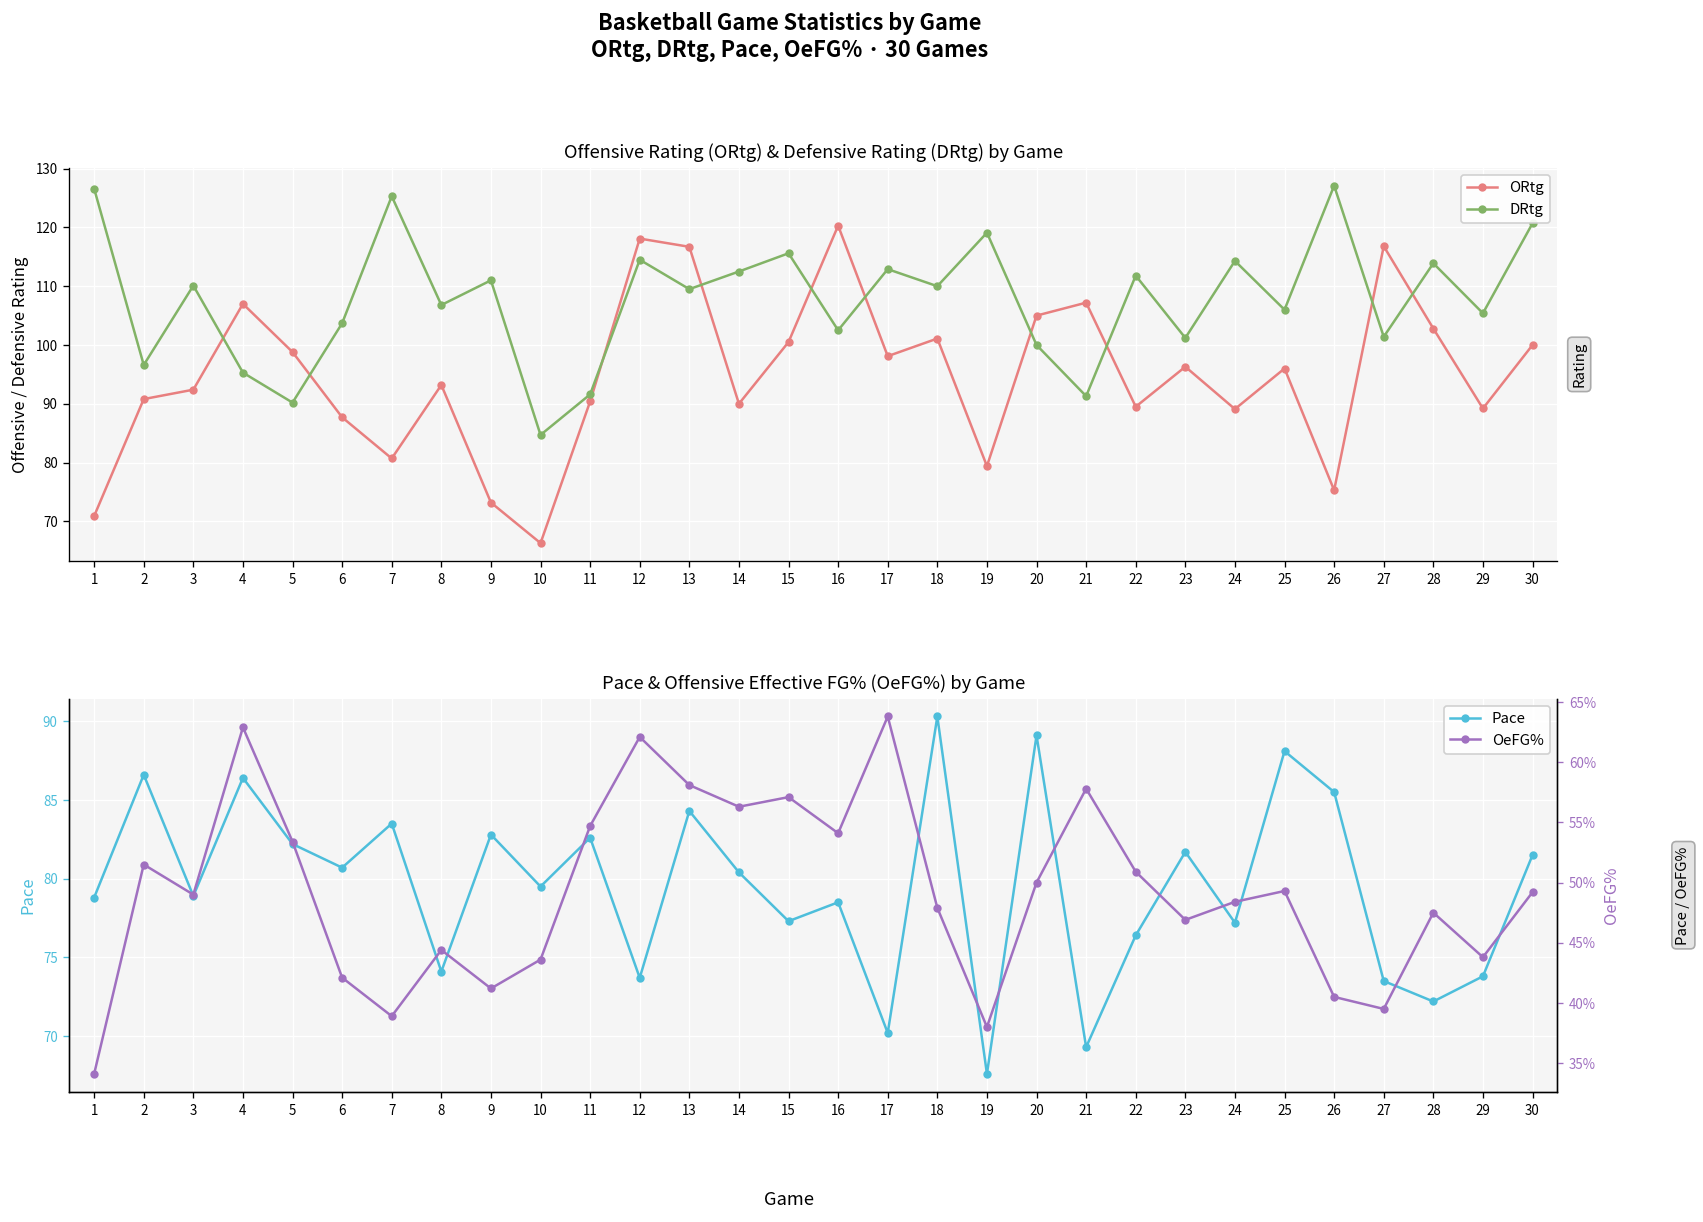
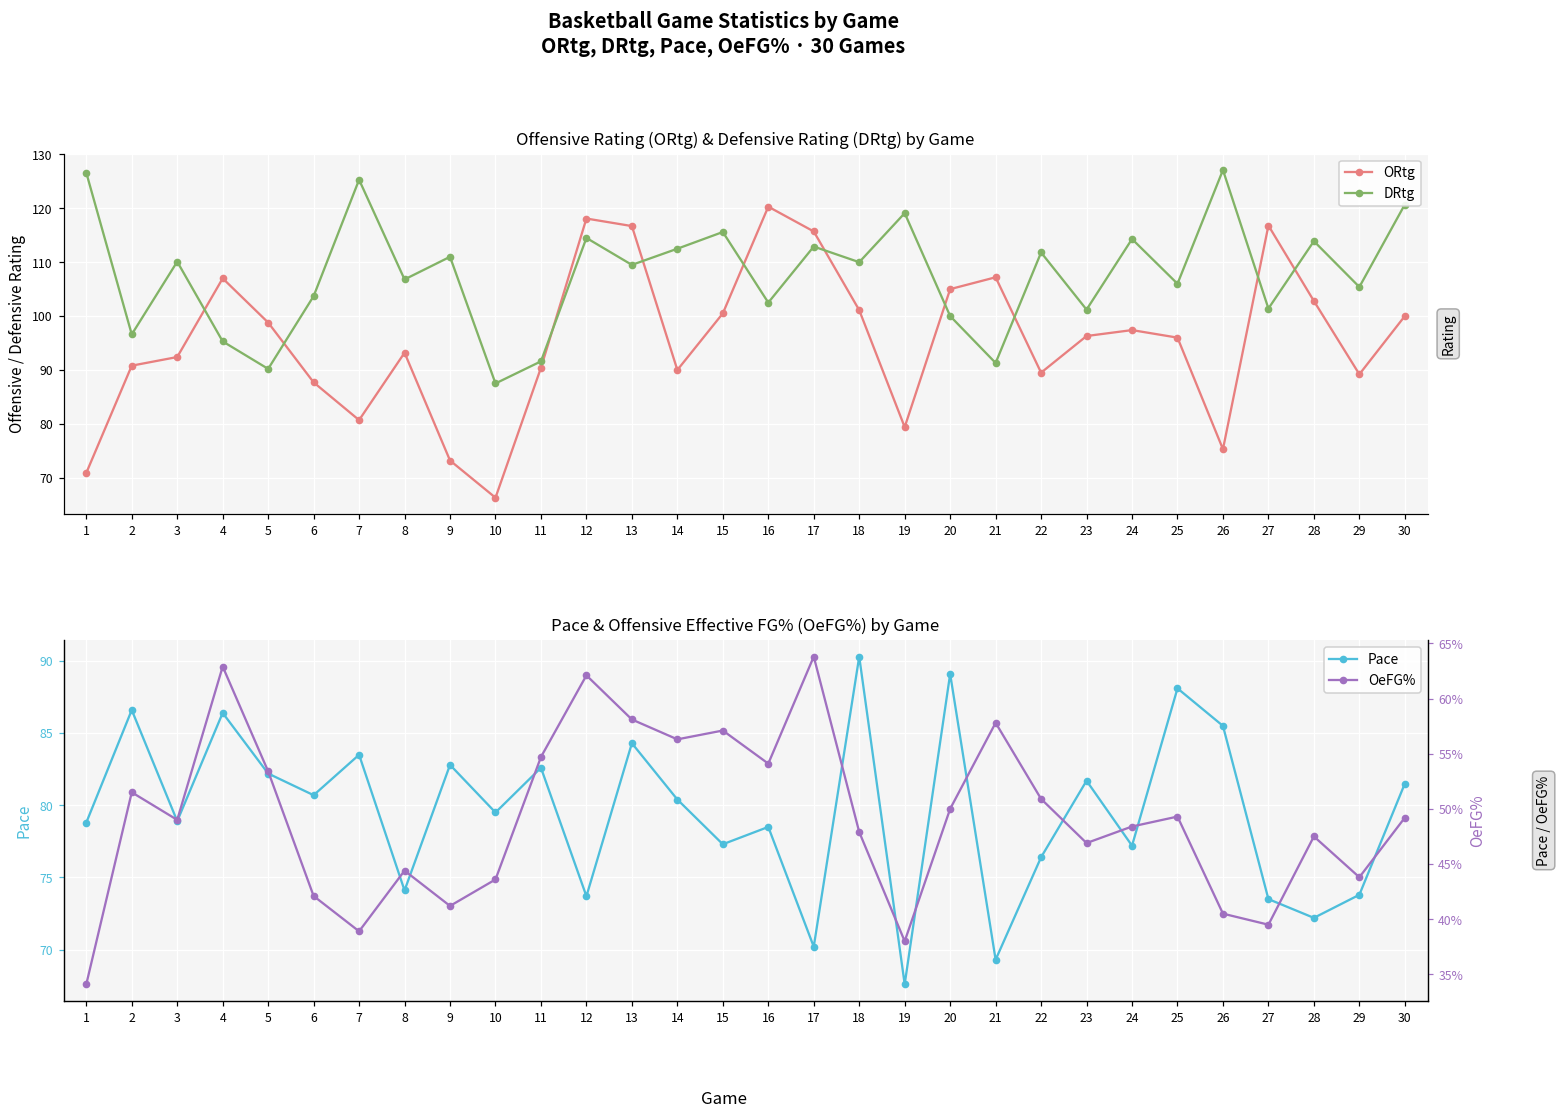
  {
    "Offensive Rating (ORtg) & Defensive Rating (DRtg) by Game": {
      "ORtg": {
        "1": 71,
        "2": 91,
        "3": 92,
        "4": 107,
        "5": 99,
        "6": 88,
        "7": 81,
        "8": 93,
        "9": 73,
        "10": 66,
        "11": 90,
        "12": 118,
        "13": 117,
        "14": 90,
        "15": 101,
        "16": 120,
-       "17": 98,
+       "17": 116,
        "18": 101,
        "19": 79,
        "20": 105,
        "21": 107,
        "22": 90,
        "23": 96,
-       "24": 89,
+       "24": 97,
        "25": 96,
        "26": 75,
        "27": 117,
        "28": 103,
        "29": 89,
        "30": 100
      },
      "DRtg": {
        "1": 127,
        "2": 97,
        "3": 110,
        "4": 95,
        "5": 90,
        "6": 104,
        "7": 125,
        "8": 107,
        "9": 111,
-       "10": 85,
+       "10": 88,
        "11": 92,
        "12": 115,
        "13": 110,
        "14": 113,
        "15": 116,
        "16": 103,
        "17": 113,
        "18": 110,
        "19": 119,
        "20": 100,
        "21": 91,
        "22": 112,
        "23": 101,
        "24": 114,
        "25": 106,
        "26": 127,
        "27": 101,
        "28": 114,
        "29": 105
      }
    }
  }
